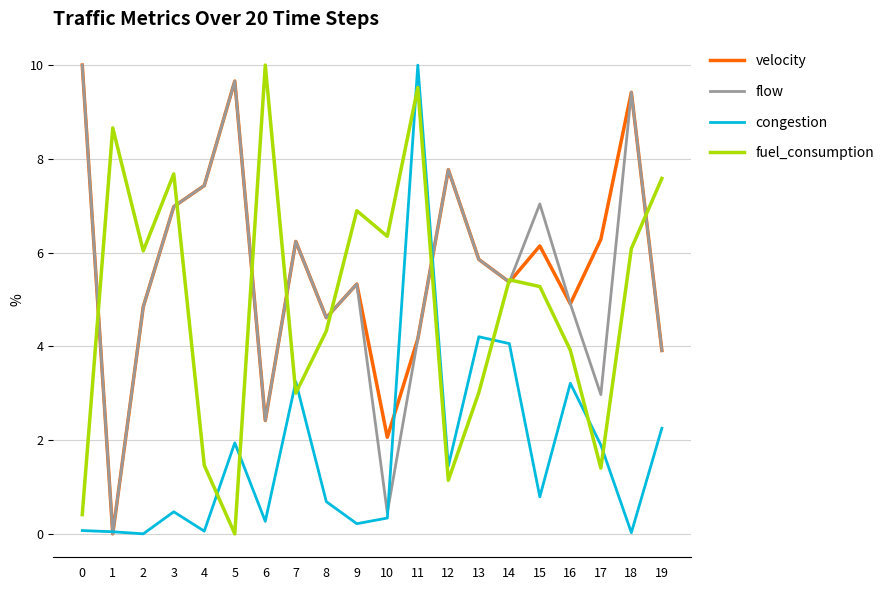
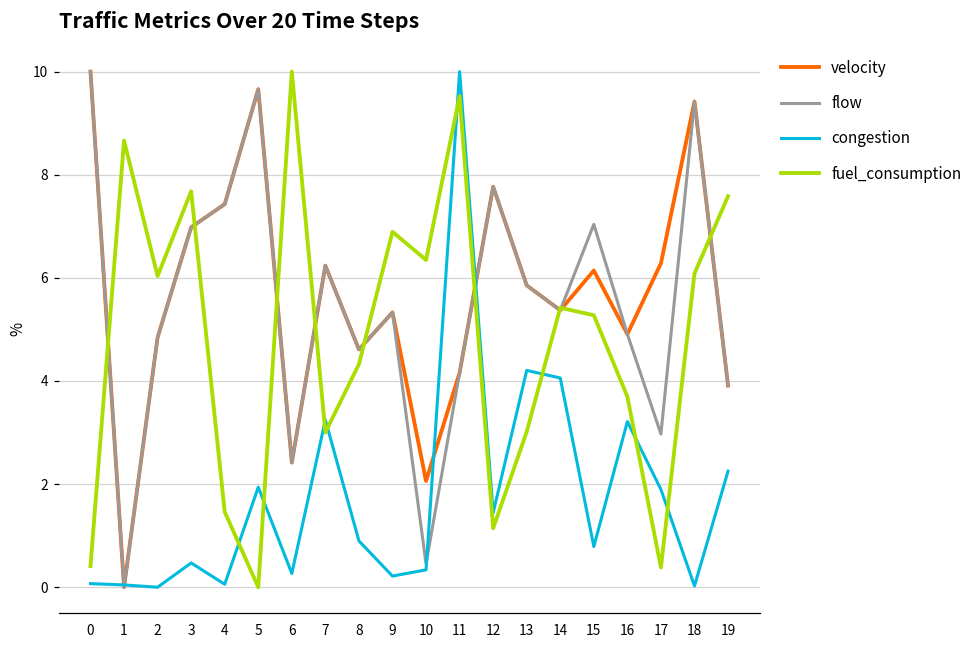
  {
    "velocity": {
      "10": 2.1,
      "15": 6.1,
      "17": 6.3
    },
    "flow": {
      "10": 0.5,
      "15": 7.0,
      "17": 3.0
    },
    "congestion": {
      "0": 0.1,
      "2": 0.0,
      "3": 0.5,
      "4": 0.1,
      "5": 1.9,
      "6": 0.3,
      "7": 3.2,
-     "8": 0.7,
+     "8": 0.9,
      "9": 0.2,
      "10": 0.3,
      "11": 10.0,
      "12": 1.4,
      "13": 4.2,
      "14": 4.1,
      "15": 0.8,
      "16": 3.2,
      "17": 1.9,
      "18": 0.0,
      "19": 2.3
    },
    "fuel_consumption": {
      "0": 0.4,
      "1": 8.7,
      "2": 6.0,
      "3": 7.7,
      "4": 1.5,
      "5": 0.0,
      "6": 10.0,
      "7": 3.0,
      "8": 4.3,
      "9": 6.9,
      "10": 6.3,
      "11": 9.5,
      "12": 1.1,
      "13": 3.0,
      "15": 5.3,
-     "16": 3.9,
-     "17": 1.4,
+     "16": 3.7,
+     "17": 0.4,
      "18": 6.1,
      "19": 7.6
    }
  }
